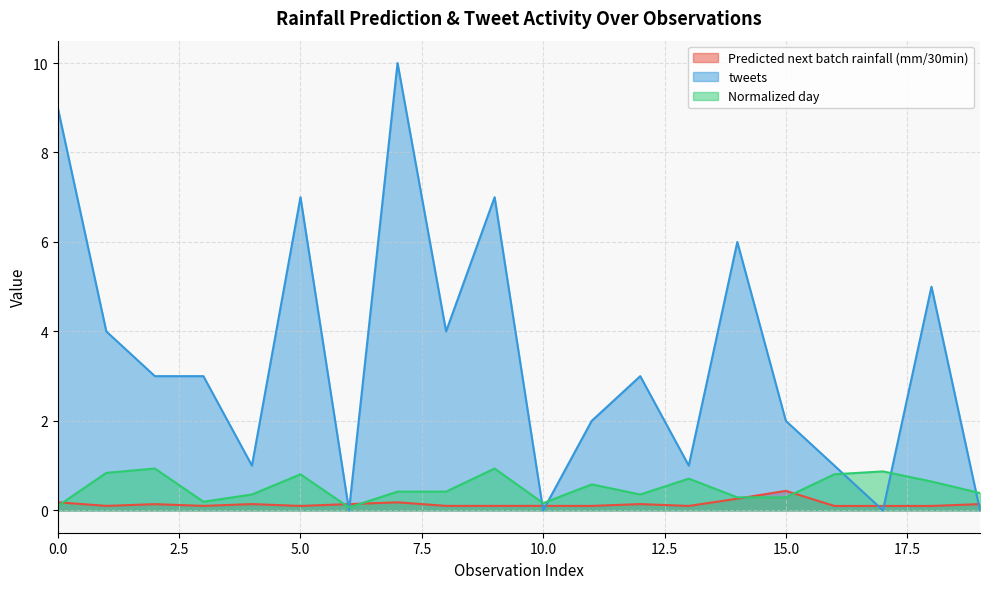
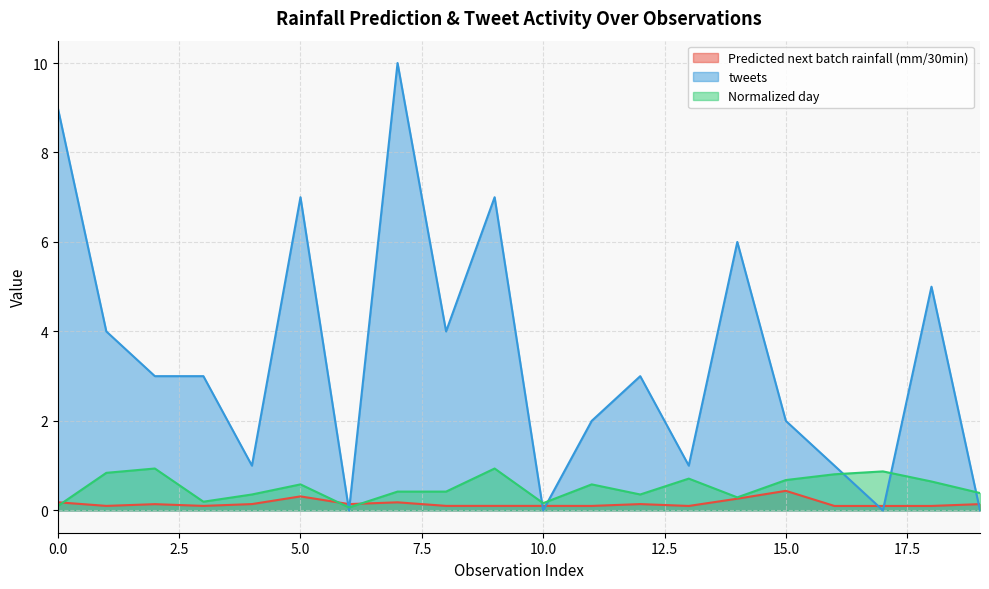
  {
    "Predicted next batch rainfall (mm/30min)": {
      "0.0": 0.2,
-     "5.0": 0.1,
+     "5.0": 0.3,
      "10.0": 0.1,
      "15.0": 0.4
    },
    "tweets": {
      "0.0": 9.0,
      "5.0": 7.0,
      "10.0": 0.0,
      "15.0": 2.0
    },
    "Normalized day": {
      "0.0": 0.1,
-     "5.0": 0.8,
+     "5.0": 0.6,
      "10.0": 0.2,
-     "15.0": 0.3
+     "15.0": 0.7
    }
  }
